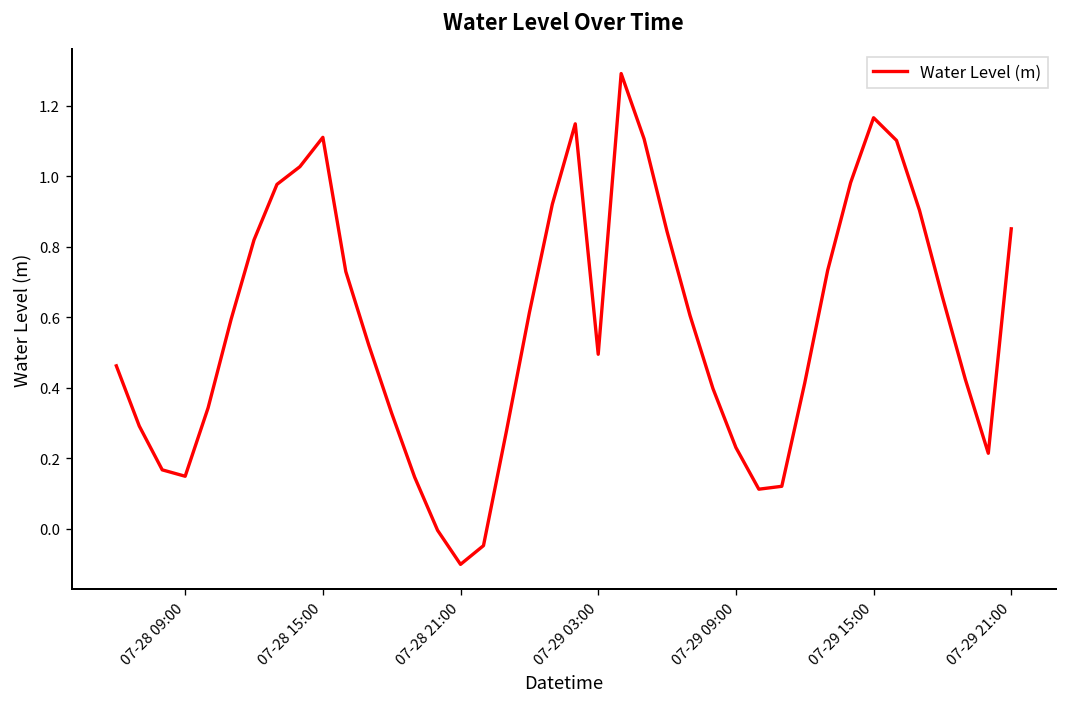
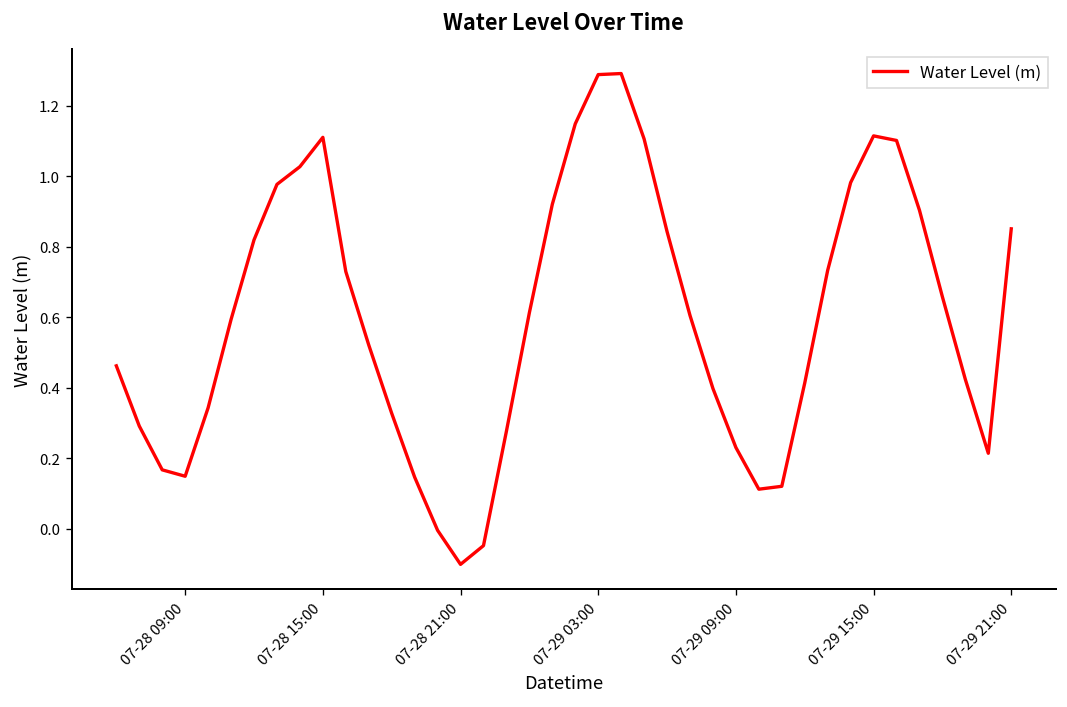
  {
    "07-28 09:00": 0.15,
    "07-28 15:00": 1.11,
    "07-28 21:00": -0.10,
-   "07-29 03:00": 0.49,
+   "07-29 03:00": 1.29,
    "07-29 09:00": 0.23,
-   "07-29 15:00": 1.17,
+   "07-29 15:00": 1.11,
    "07-29 21:00": 0.85
  }
